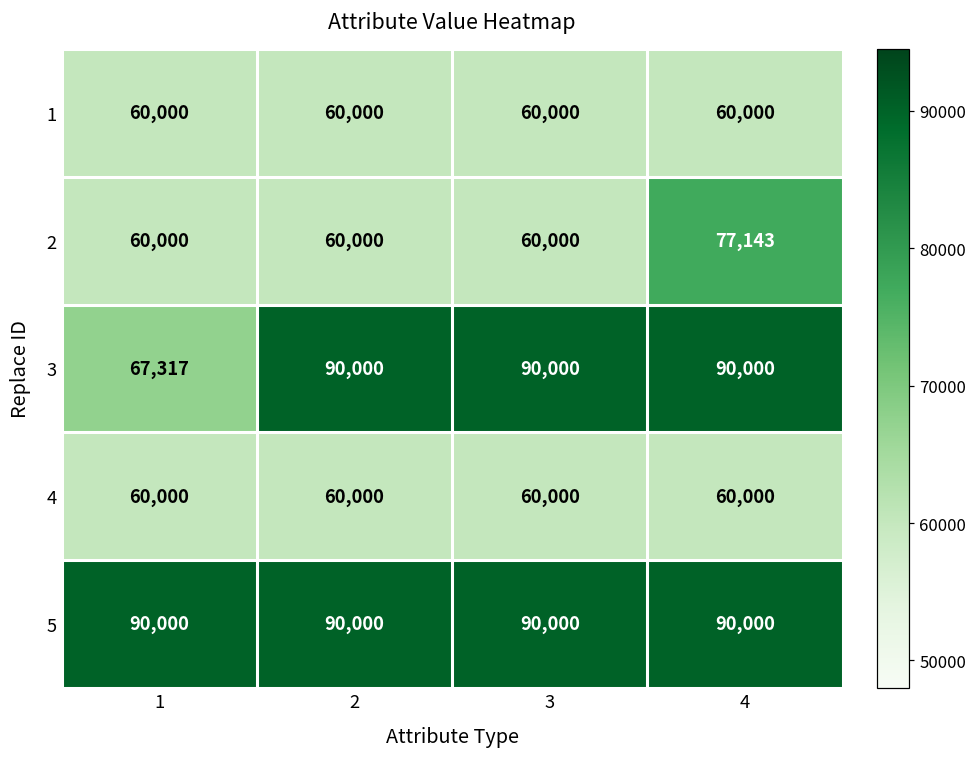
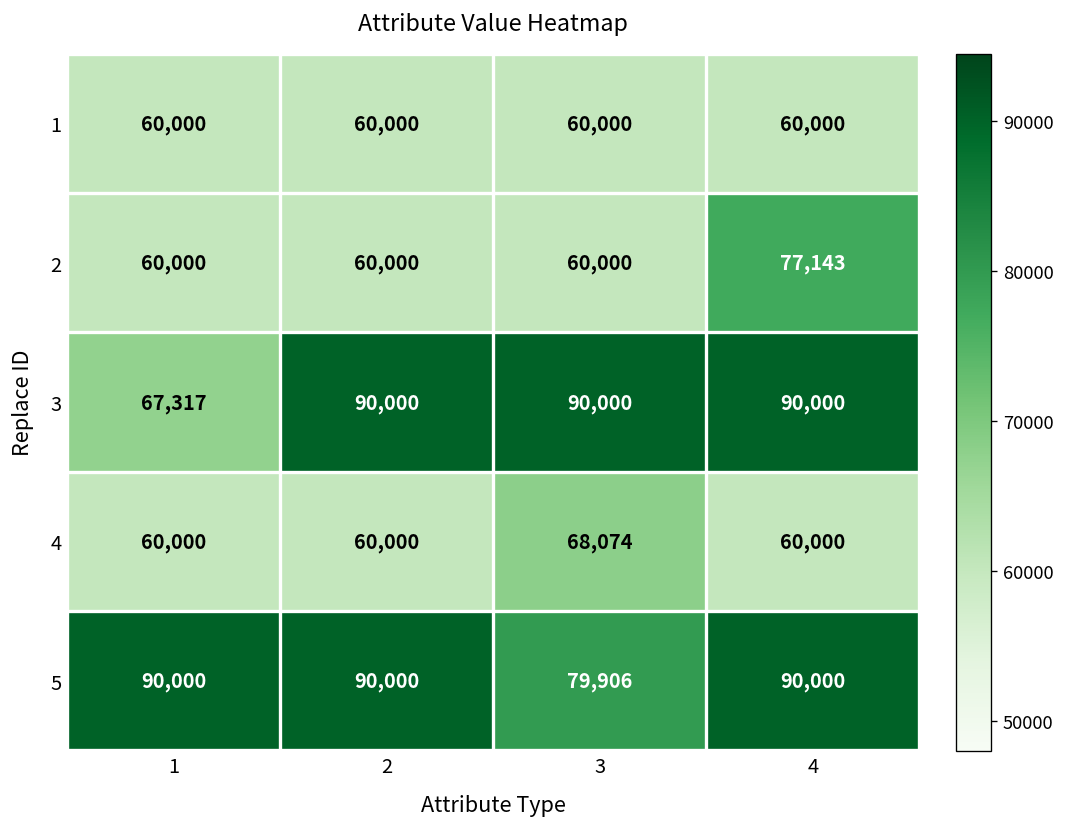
  {
    "1": {
      "1": "60,000",
      "2": "60,000",
      "3": "60,000",
      "4": "60,000"
    },
    "2": {
      "1": "60,000",
      "2": "60,000",
      "3": "60,000",
      "4": "77,143"
    },
    "3": {
      "1": "67,317",
      "2": "90,000",
      "3": "90,000",
      "4": "90,000"
    },
    "4": {
      "1": "60,000",
      "2": "60,000",
-     "3": "60,000",
+     "3": "68,074",
      "4": "60,000"
    },
    "5": {
      "1": "90,000",
      "2": "90,000",
-     "3": "90,000",
+     "3": "79,906",
      "4": "90,000"
    }
  }
